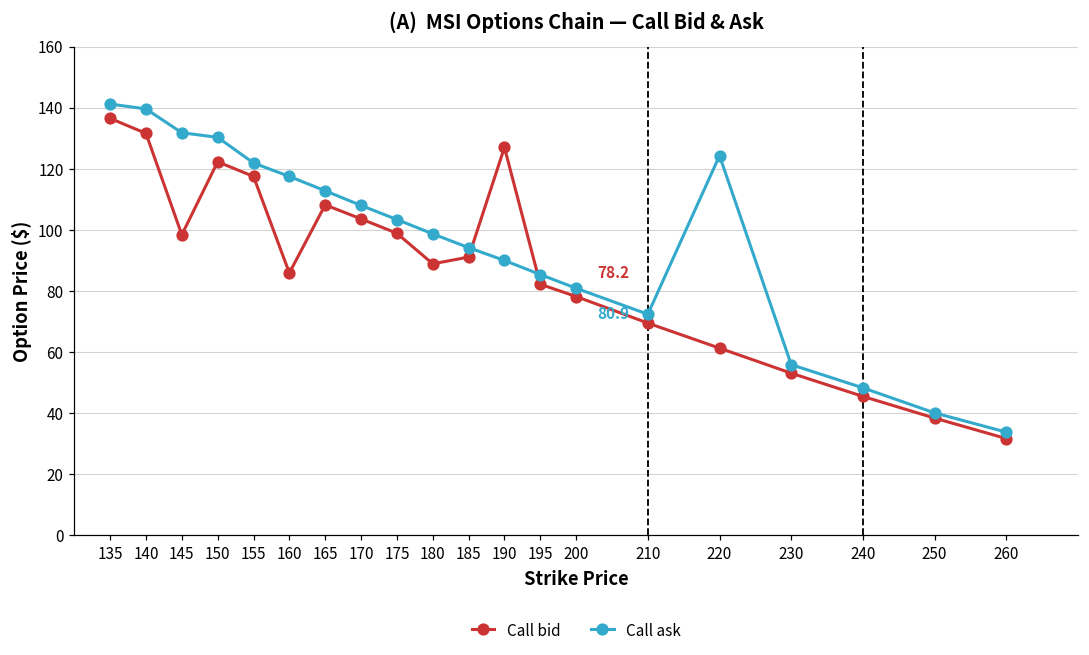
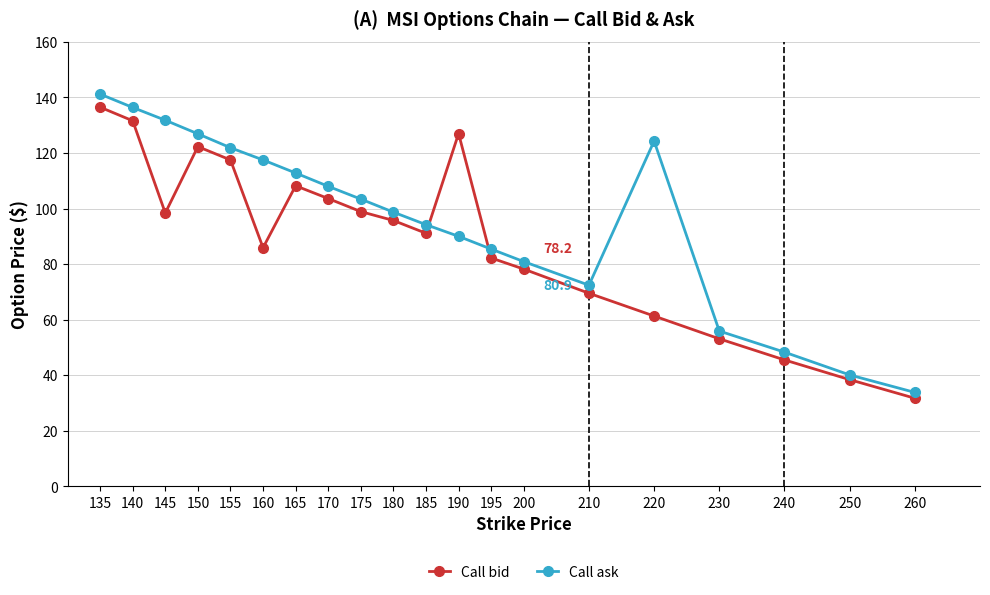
  {
    "Call bid": {
      "135": 137,
      "140": 132,
      "145": 98,
      "150": 122,
      "155": 118,
      "160": 86,
      "165": 108,
      "170": 104,
      "175": 99,
-     "180": 89,
+     "180": 96,
      "185": 91,
      "190": 127,
      "195": 82,
      "220": 61,
      "230": 53,
      "240": 46,
      "250": 38,
      "260": 32
    },
    "Call ask": {
      "135": 141,
-     "140": 140,
+     "140": 136,
      "145": 132,
-     "150": 130,
+     "150": 127,
      "155": 122,
      "160": 118,
      "165": 113,
      "170": 108,
      "175": 103,
      "180": 99,
      "185": 94,
      "190": 90,
      "195": 85,
      "220": 124,
      "230": 56,
      "240": 48,
      "250": 40,
      "260": 34
    }
  }
